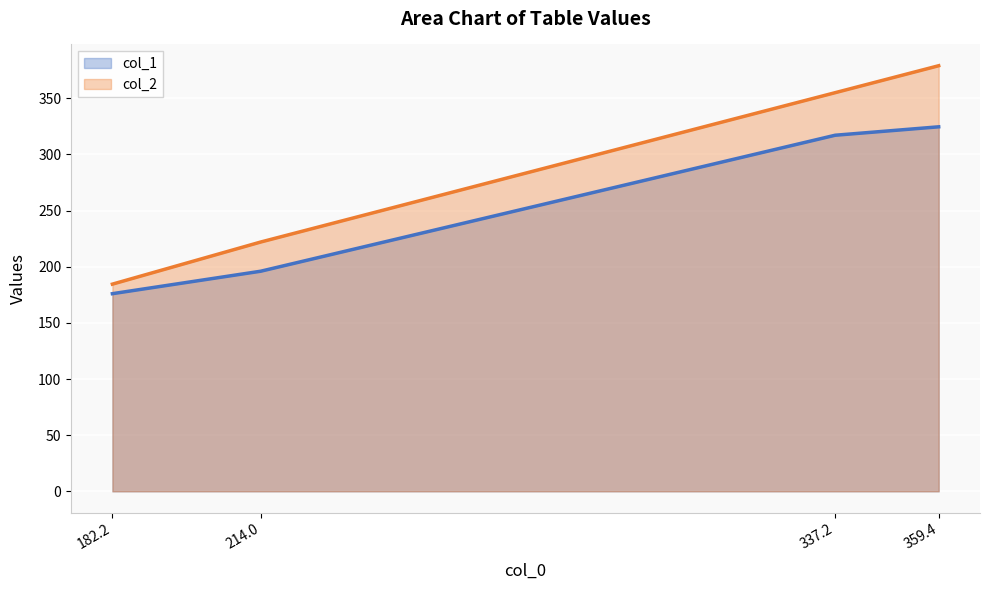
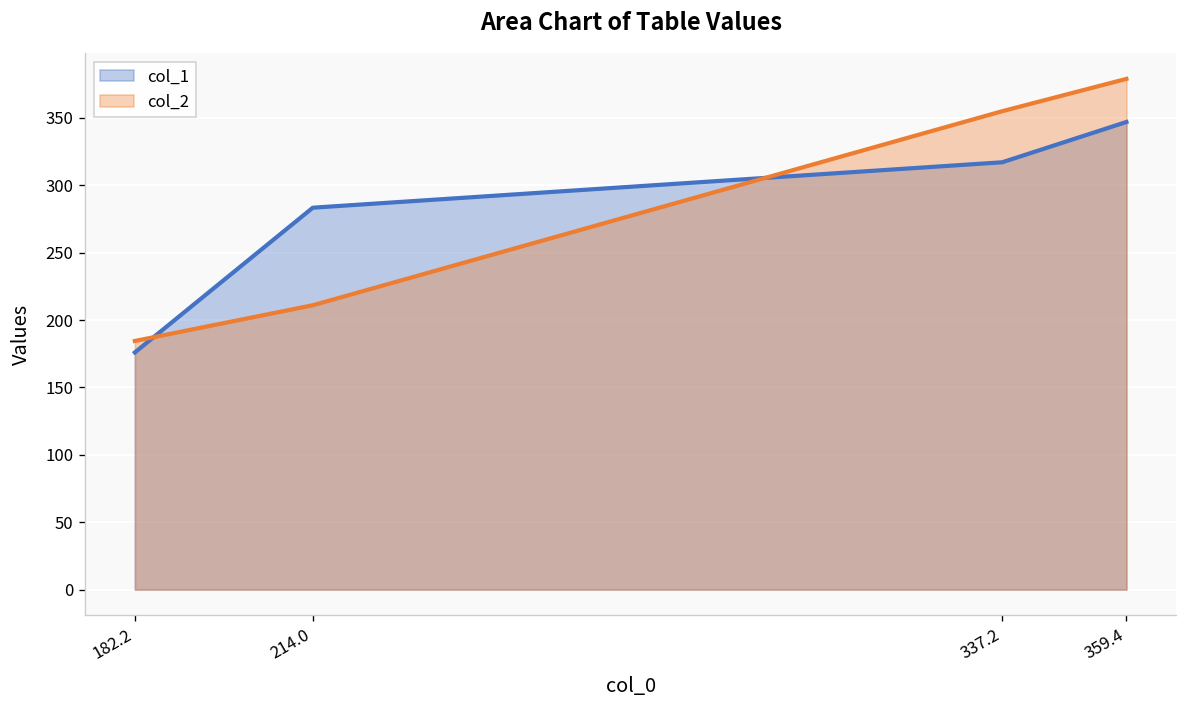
  {
    "col_1": {
      "182.2": 176,
-     "214.0": 196,
+     "214.0": 283,
      "337.2": 317,
-     "359.4": 325
+     "359.4": 347
    },
    "col_2": {
      "182.2": 185,
-     "214.0": 222,
+     "214.0": 211,
      "337.2": 355,
      "359.4": 379
    }
  }
